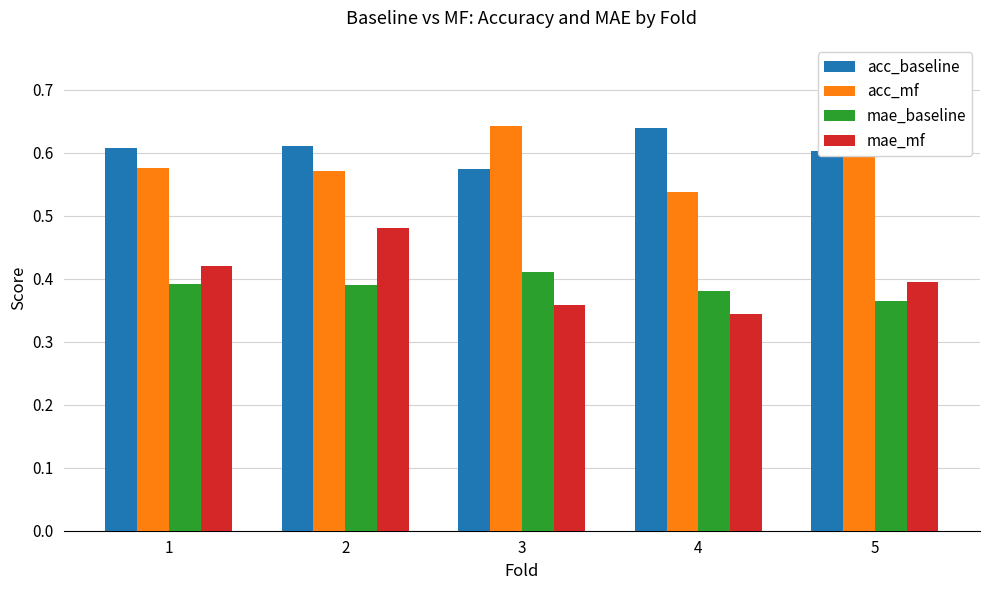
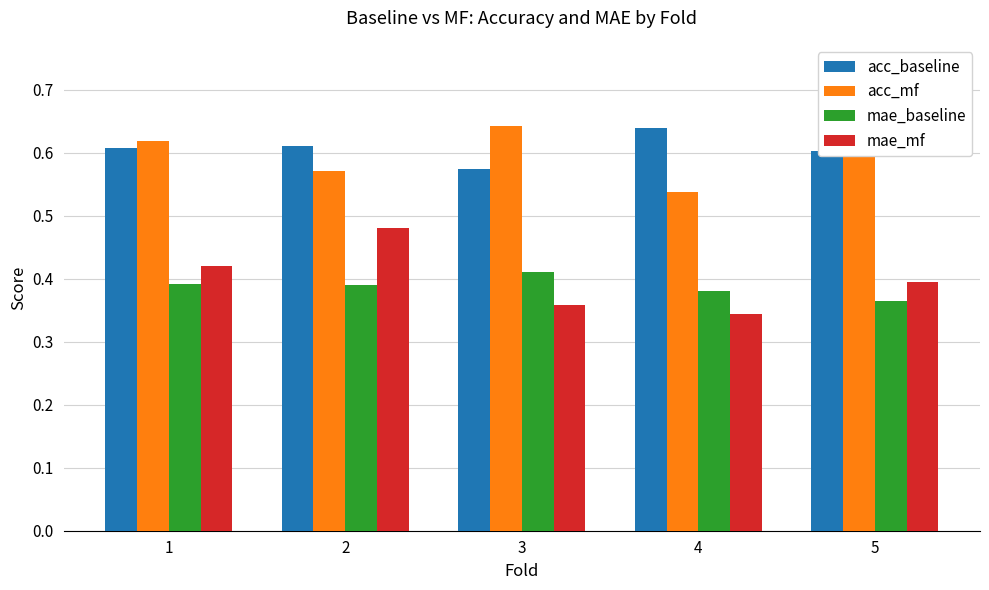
  {
    "acc_baseline": {
      "1": 0.61,
      "2": 0.61,
      "3": 0.57,
      "4": 0.64
    },
    "acc_mf": {
-     "1": 0.58,
+     "1": 0.62,
      "2": 0.57,
      "3": 0.64,
      "4": 0.54
    },
    "mae_baseline": {
      "1": 0.39,
      "2": 0.39,
      "3": 0.41,
      "4": 0.38,
      "5": 0.36
    },
    "mae_mf": {
      "1": 0.42,
      "2": 0.48,
      "3": 0.36,
      "4": 0.34,
      "5": 0.39
    }
  }
